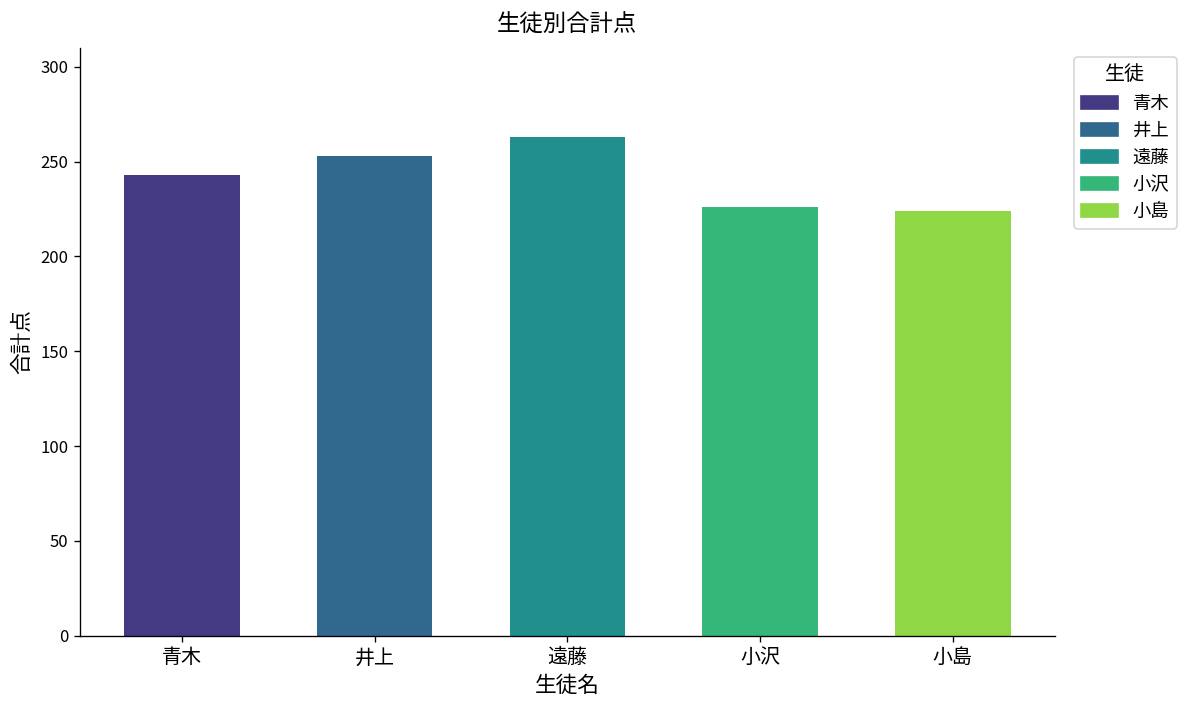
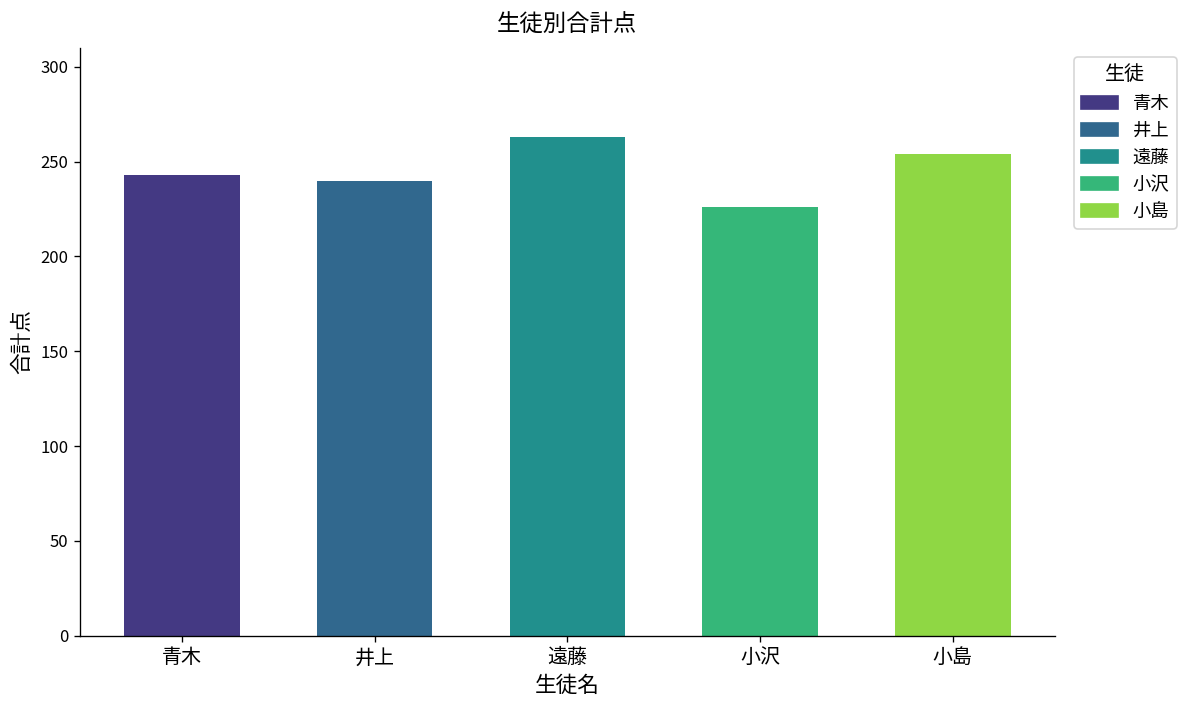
  {
    "青木": 243,
-   "井上": 253,
+   "井上": 240,
    "遠藤": 263,
    "小沢": 226,
-   "小島": 224
+   "小島": 254
  }
